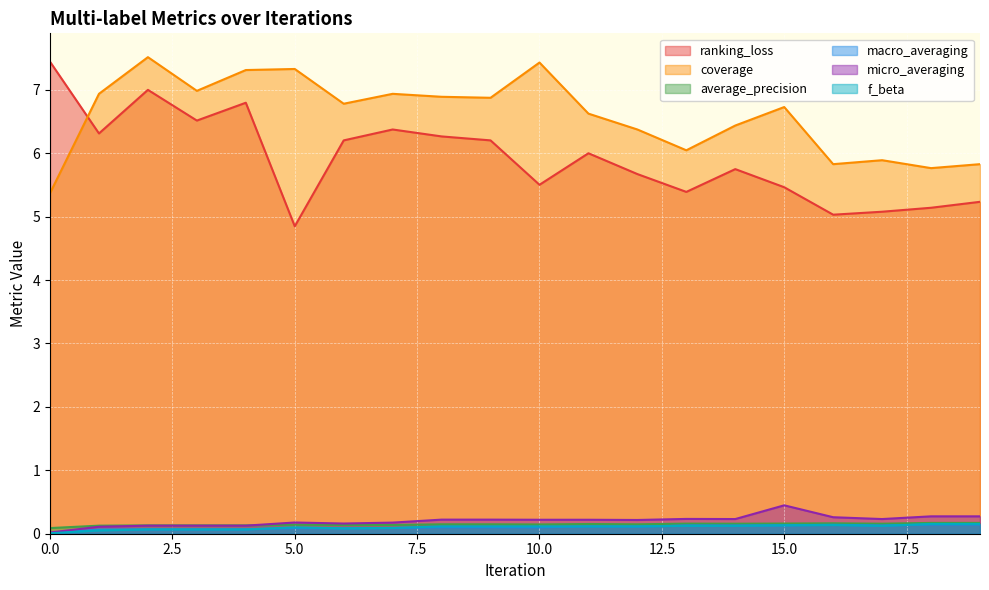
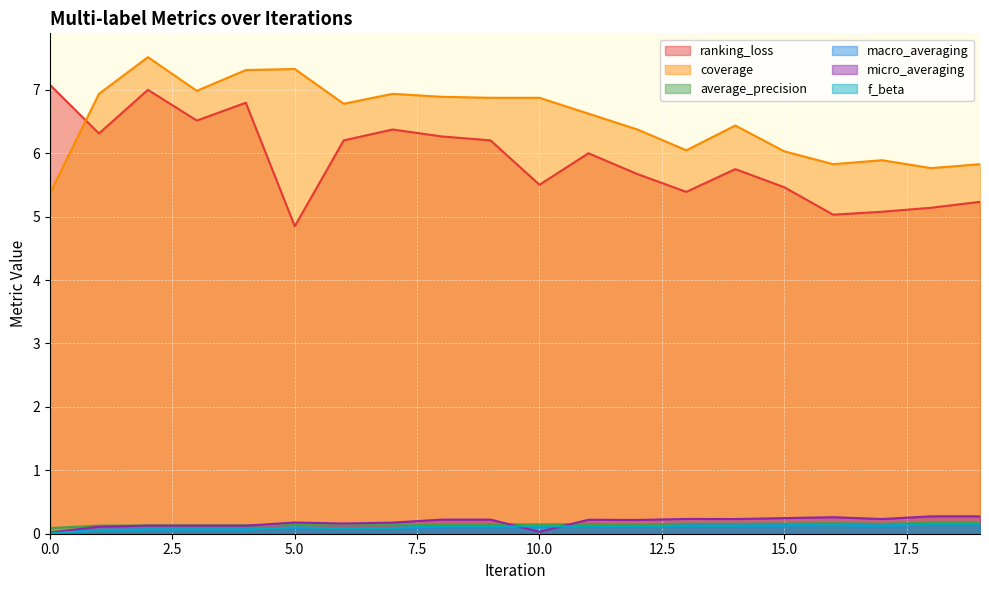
  {
    "ranking_loss": {
-     "0.0": 7.4,
+     "0.0": 7.1,
      "5.0": 4.8,
      "10.0": 5.5,
      "15.0": 5.5
    },
    "coverage": {
      "0.0": 5.4,
      "5.0": 7.3,
-     "10.0": 7.4,
-     "15.0": 6.7
+     "10.0": 6.9,
+     "15.0": 6.0
    },
    "average_precision": {
      "0.0": 0.1
    },
    "micro_averaging": {
-     "10.0": 0.2,
-     "15.0": 0.4
+     "10.0": 0.0,
+     "15.0": 0.2
    }
  }
